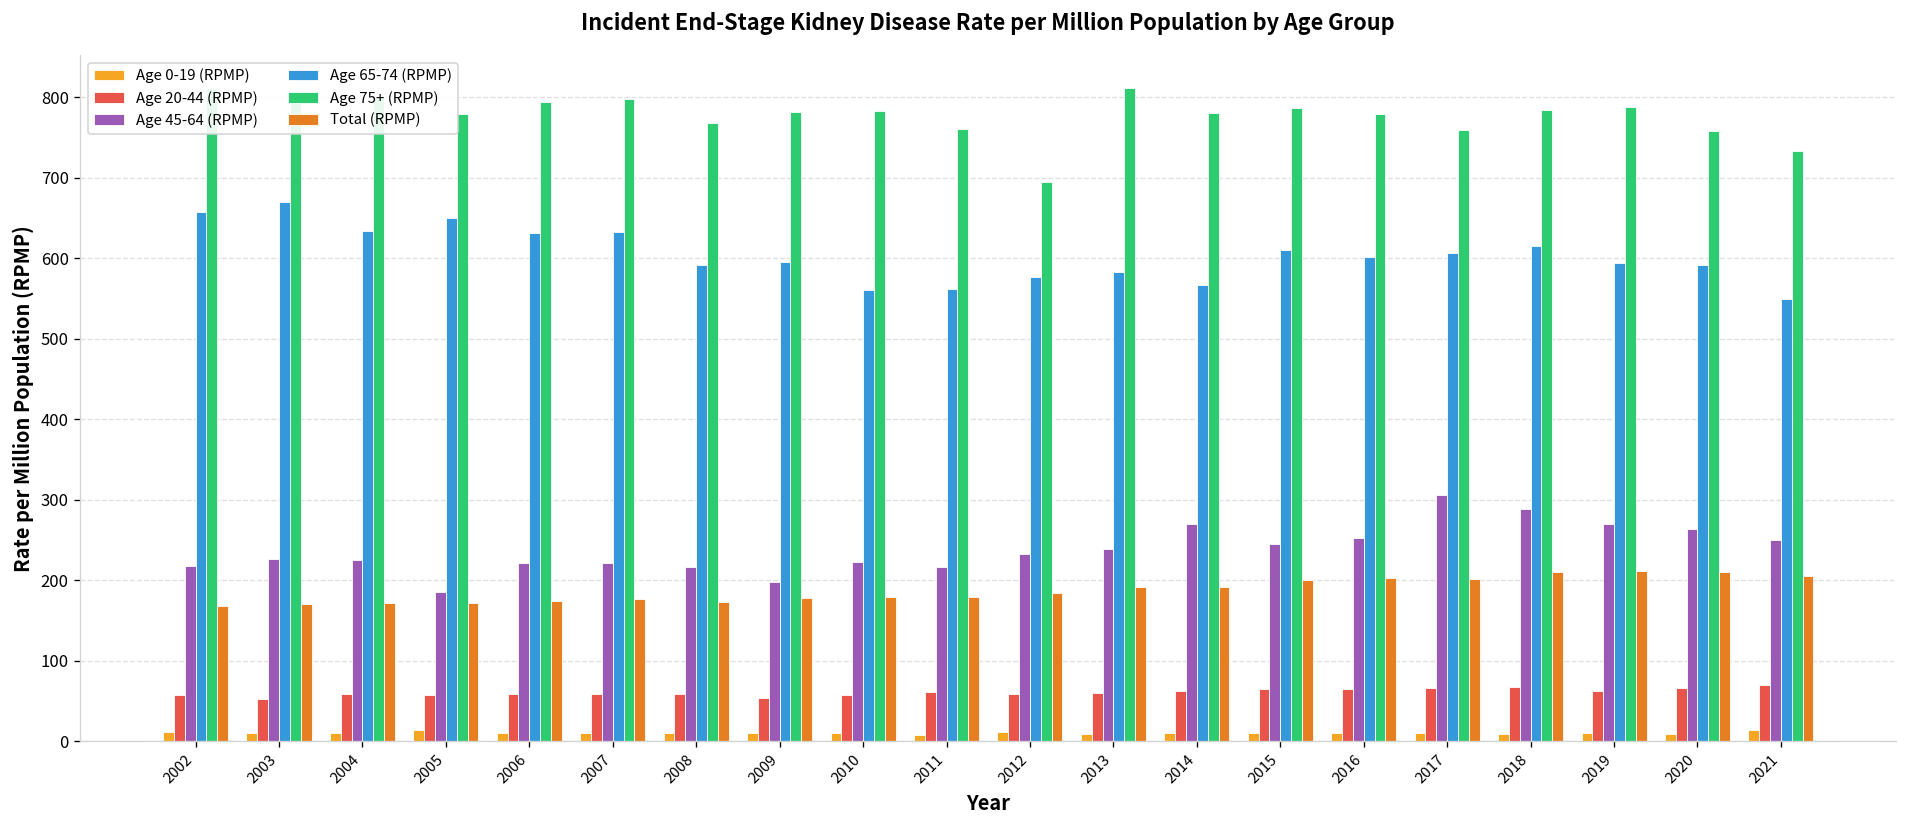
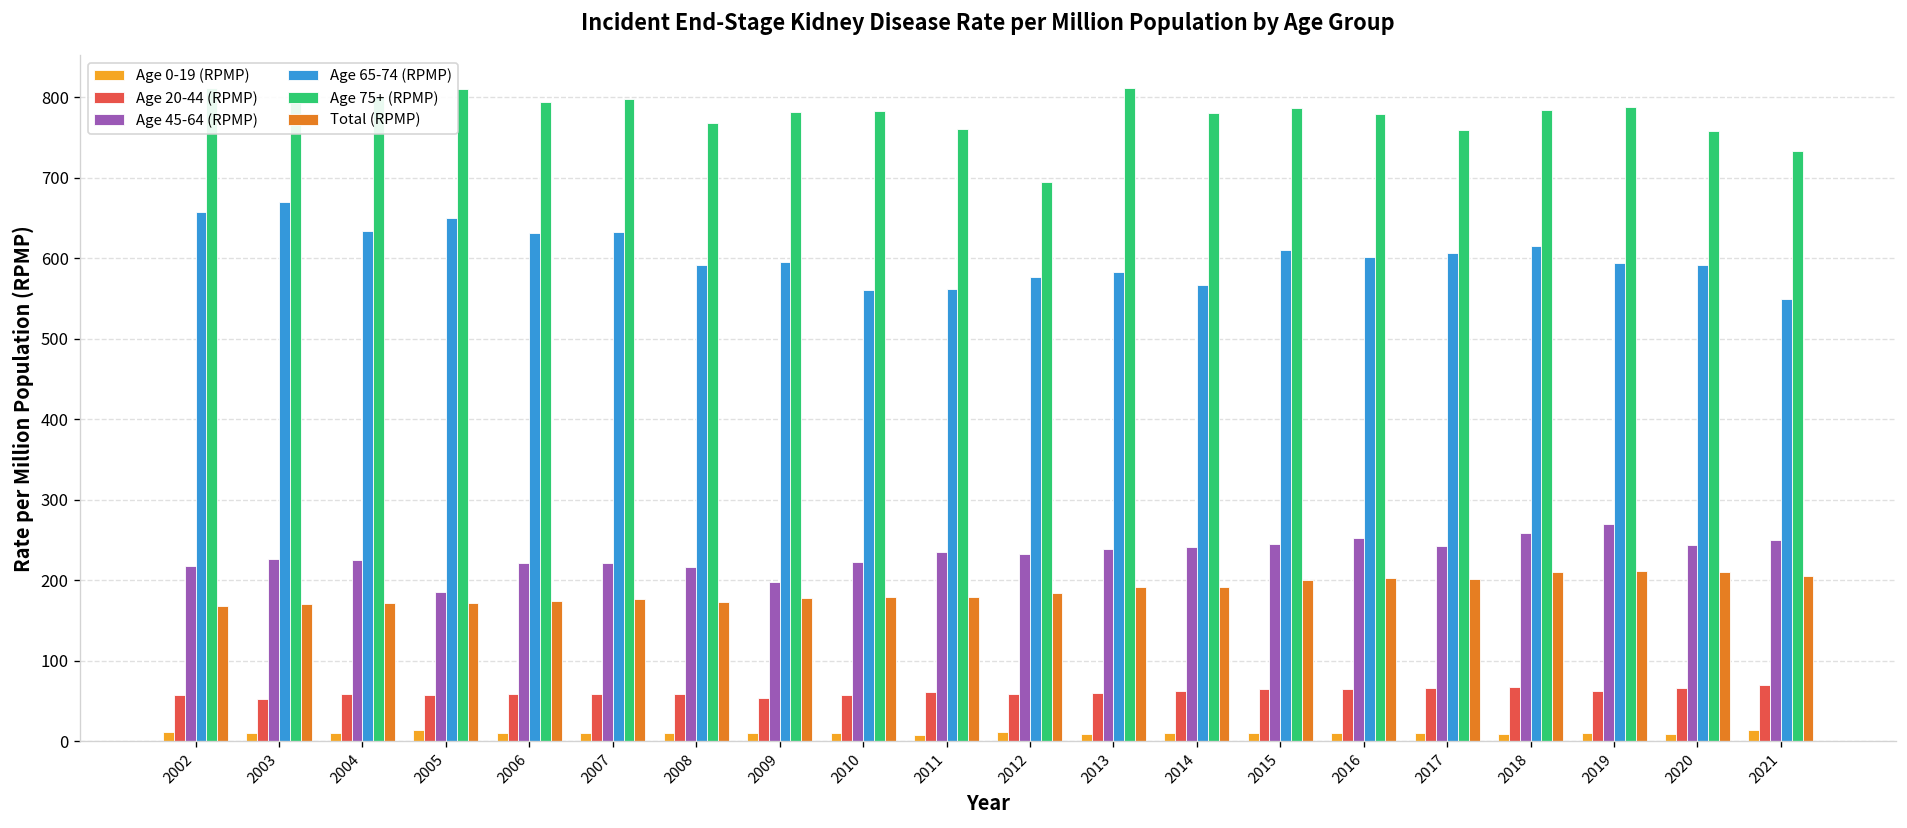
  {
    "Age 45-64 (RPMP)": {
      "2002": 220,
      "2003": 230,
      "2004": 220,
      "2005": 190,
      "2006": 220,
      "2007": 220,
      "2008": 220,
      "2009": 200,
      "2010": 220,
-     "2011": 220,
+     "2011": 240,
      "2012": 230,
      "2013": 240,
-     "2014": 270,
+     "2014": 240,
      "2015": 240,
      "2016": 250,
-     "2017": 310,
-     "2018": 290,
+     "2017": 240,
+     "2018": 260,
      "2019": 270,
-     "2020": 260,
+     "2020": 240,
      "2021": 250
    },
    "Age 65-74 (RPMP)": {
      "2002": 660,
      "2003": 670,
      "2004": 630,
      "2005": 650,
      "2006": 630,
      "2007": 630,
      "2008": 590,
      "2009": 600,
      "2010": 560,
      "2011": 560,
      "2012": 580,
      "2013": 580,
      "2014": 570,
      "2015": 610,
      "2016": 600,
      "2017": 610,
      "2018": 610,
      "2019": 590,
      "2020": 590,
      "2021": 550
    },
    "Age 75+ (RPMP)": {
-     "2005": 780,
+     "2005": 810,
      "2006": 790,
      "2007": 800,
      "2008": 770,
      "2009": 780,
      "2010": 780,
      "2011": 760,
      "2012": 690,
      "2013": 810,
      "2014": 780,
      "2015": 790,
      "2016": 780,
      "2017": 760,
      "2018": 780,
      "2019": 790,
      "2020": 760,
      "2021": 730
    }
  }
